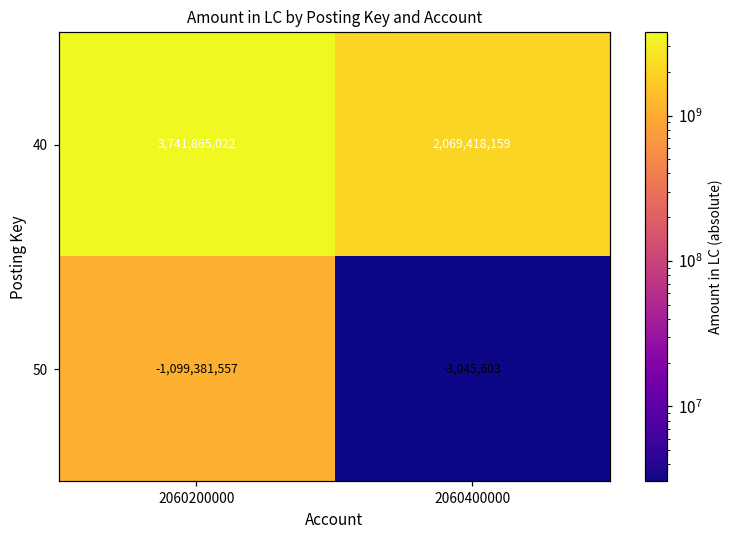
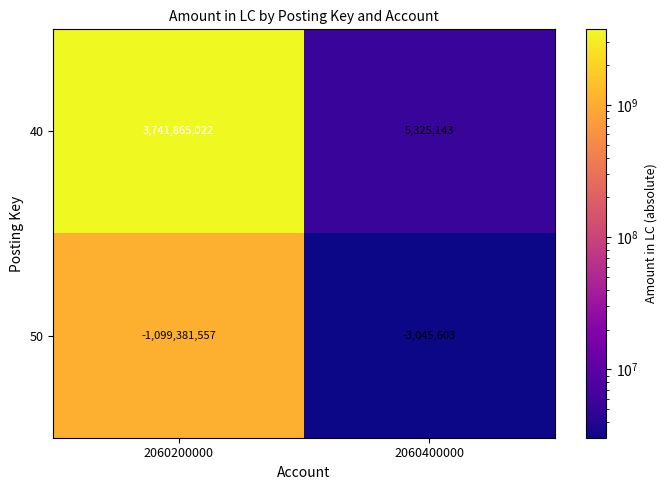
  {
    "40": {
      "2060200000": "3,741,865,022",
-     "2060400000": "2,069,418,159"
+     "2060400000": "5,325,143"
    },
    "50": {
      "2060200000": "-1,099,381,557",
      "2060400000": "-3,045,603"
    }
  }
